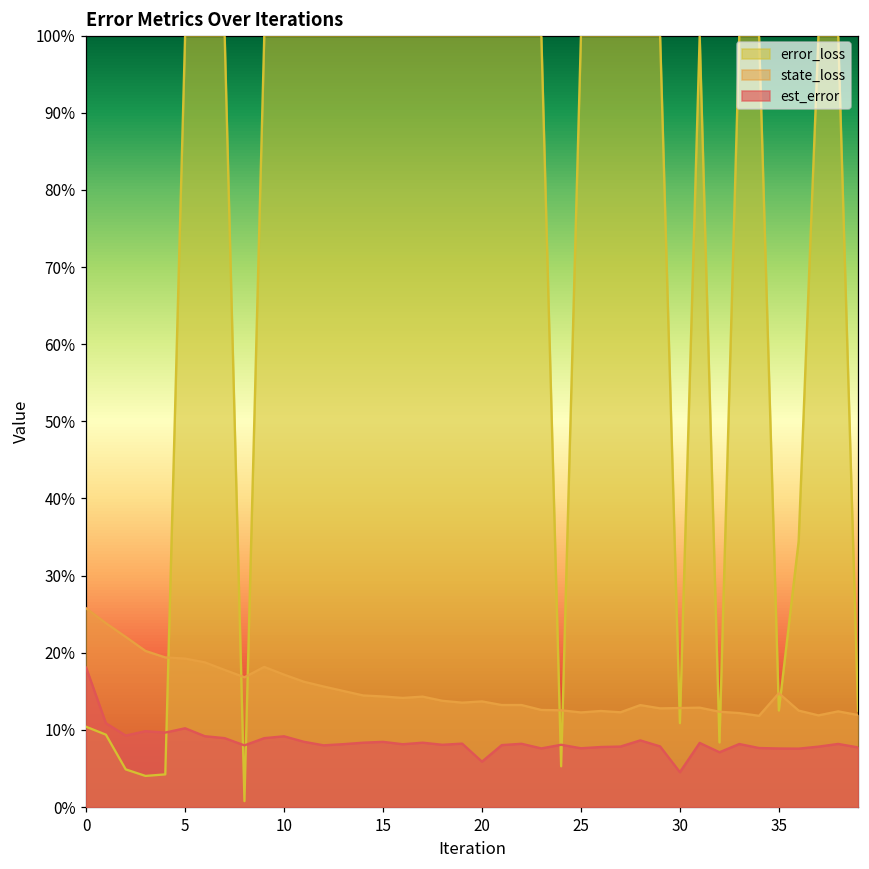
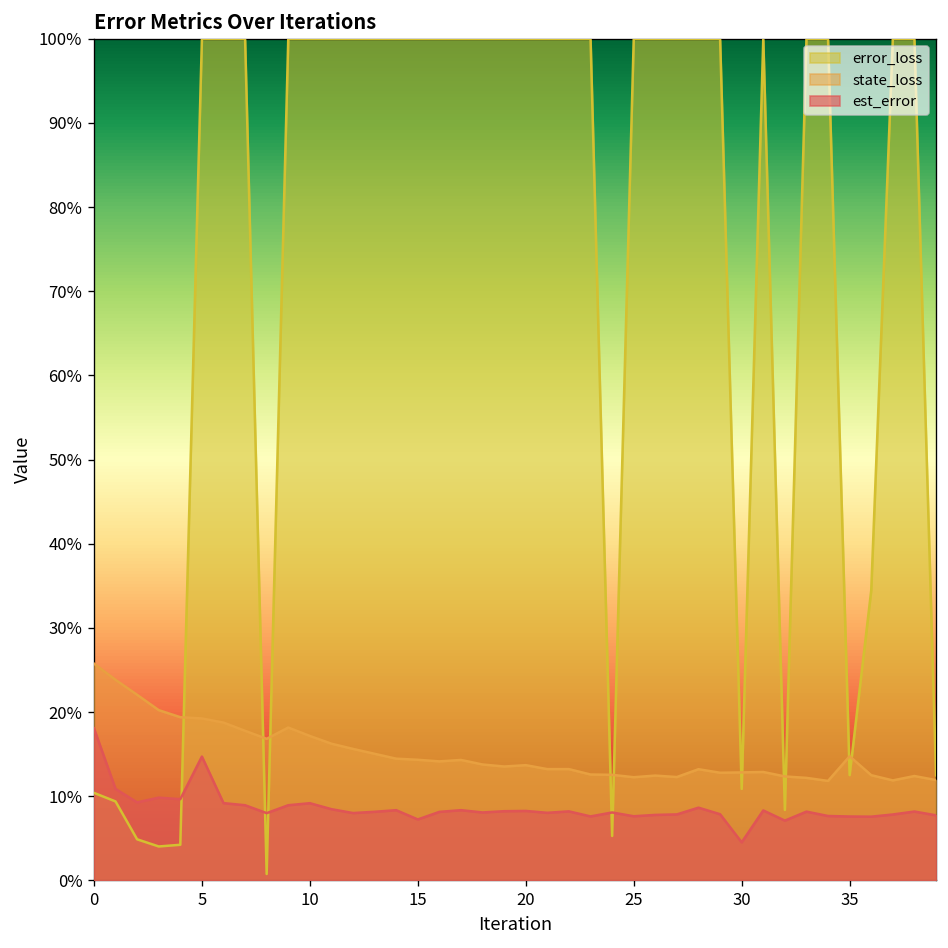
  {
    "est_error": {
      "0": "18%",
-     "5": "10%",
+     "5": "15%",
      "10": "9%",
-     "15": "8%",
-     "20": "6%",
+     "15": "7%",
+     "20": "8%",
      "25": "8%",
      "30": "5%",
      "35": "8%"
    }
  }
